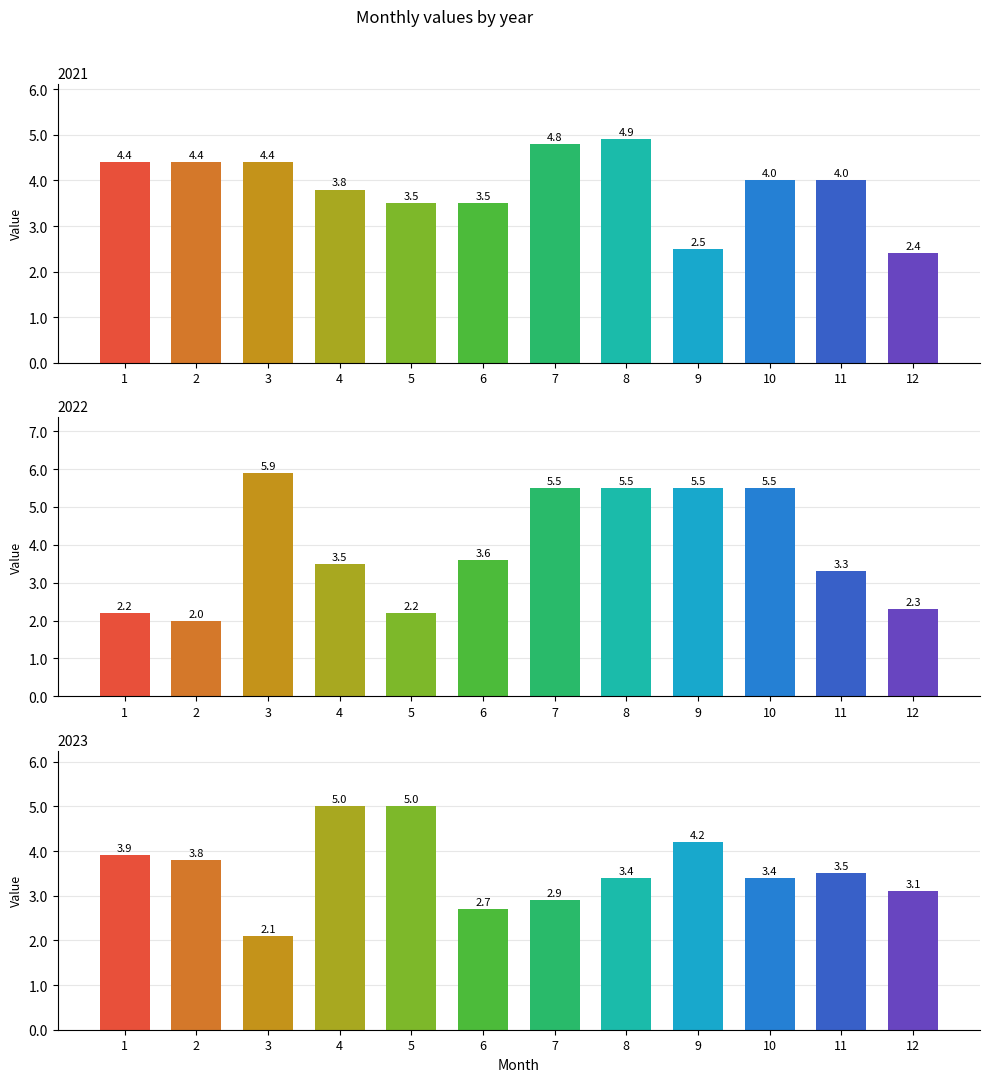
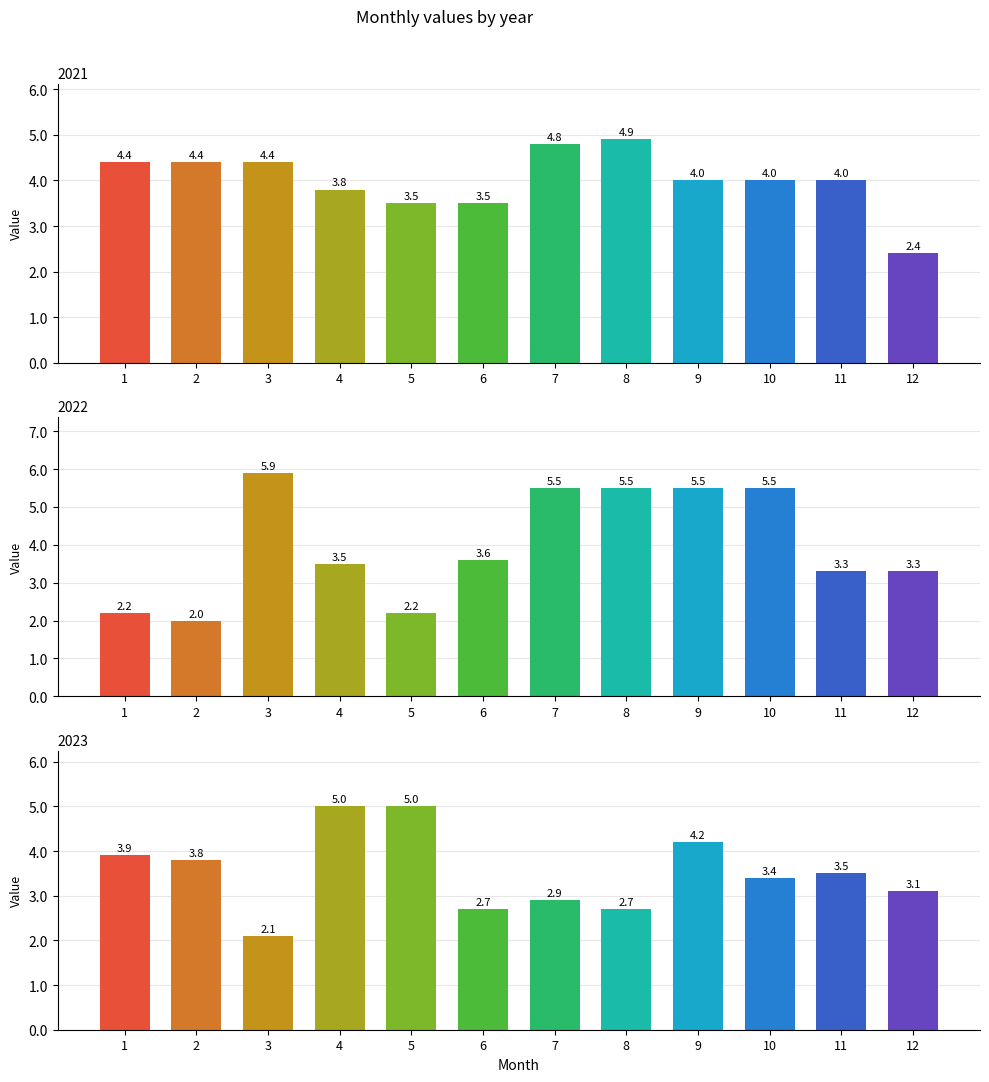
  {
    "2021": {
      "1": 4.4,
      "2": 4.4,
      "3": 4.4,
      "4": 3.8,
      "5": 3.5,
      "6": 3.5,
      "7": 4.8,
      "8": 4.9,
-     "9": 2.5,
+     "9": 4.0,
      "10": 4.0,
      "11": 4.0,
      "12": 2.4
    },
    "2022": {
      "1": 2.2,
      "2": 2.0,
      "3": 5.9,
      "4": 3.5,
      "5": 2.2,
      "6": 3.6,
      "7": 5.5,
      "8": 5.5,
      "9": 5.5,
      "10": 5.5,
      "11": 3.3,
-     "12": 2.3
+     "12": 3.3
    },
    "2023": {
      "1": 3.9,
      "2": 3.8,
      "3": 2.1,
      "4": 5.0,
      "5": 5.0,
      "6": 2.7,
      "7": 2.9,
-     "8": 3.4,
+     "8": 2.7,
      "9": 4.2,
      "10": 3.4,
      "11": 3.5,
      "12": 3.1
    }
  }
